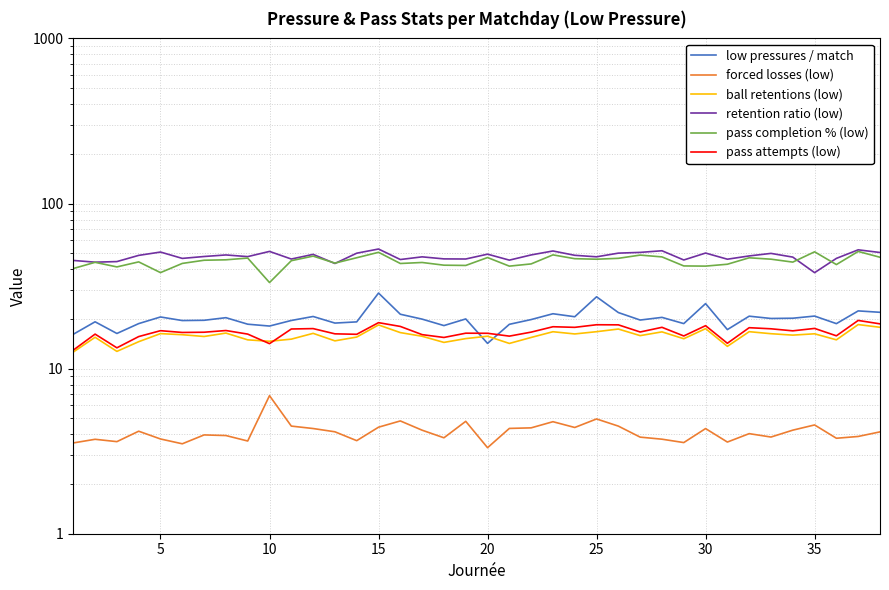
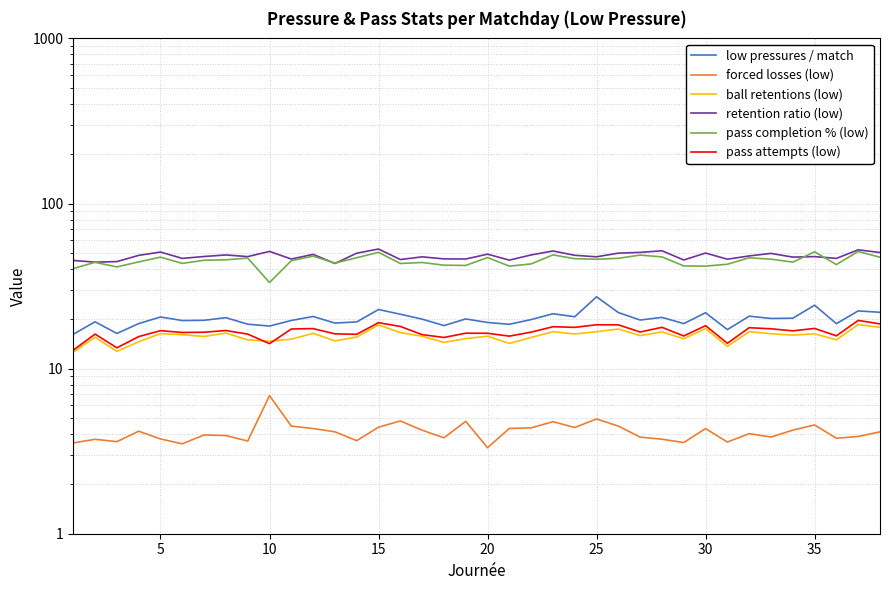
  {
    "low pressures / match": {
      "5": 21,
      "10": 18,
-     "15": 29,
-     "20": 14,
+     "15": 23,
+     "20": 19,
      "25": 27,
-     "30": 25,
-     "35": 21
+     "30": 22,
+     "35": 24
    },
    "forced losses (low)": {
      "5": 3.7,
      "10": 7,
      "15": 4.4,
      "20": 3.3,
      "25": 5,
      "30": 4.3,
      "35": 4.6
    },
    "ball retentions (low)": {
      "5": 16,
      "20": 16,
      "25": 17,
      "30": 17,
      "35": 16
    },
    "retention ratio (low)": {
      "5": 51,
      "10": 51,
      "15": 53,
      "20": 49,
      "30": 50,
-     "35": 38
+     "35": 48
    },
    "pass completion % (low)": {
-     "5": 38,
+     "5": 47,
      "10": 33,
      "15": 51,
      "20": 47,
      "30": 42,
      "35": 51
    },
    "pass attempts (low)": {
      "5": 17,
      "20": 16,
      "25": 18,
      "30": 18,
      "35": 18
    }
  }
